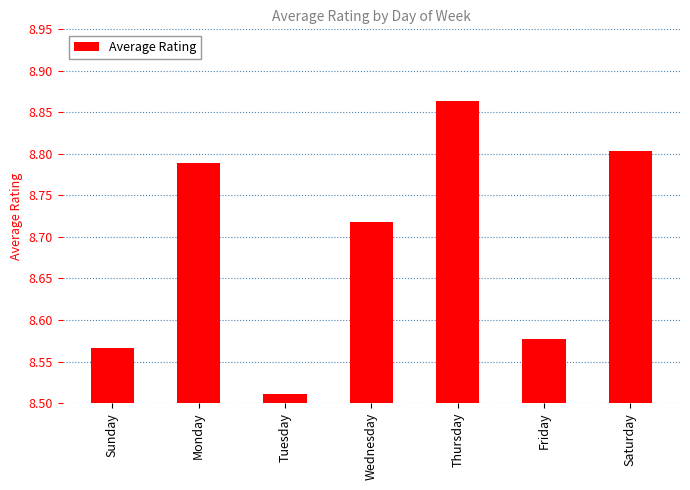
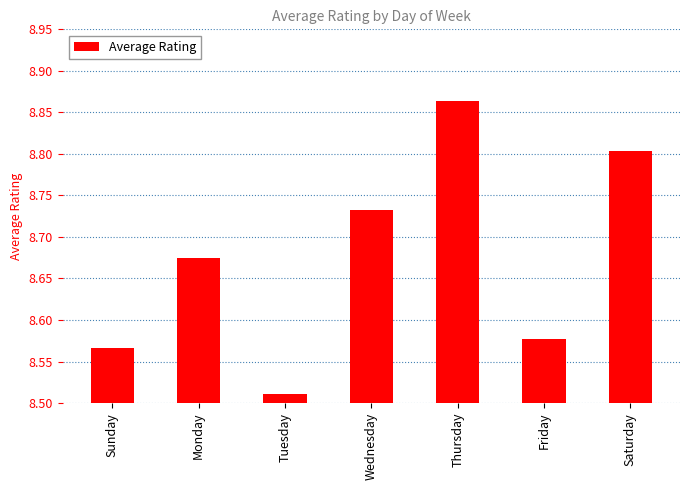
  {
    "Sunday": 8.57,
-   "Monday": 8.79,
+   "Monday": 8.67,
    "Tuesday": 8.51,
-   "Wednesday": 8.72,
+   "Wednesday": 8.73,
    "Thursday": 8.86,
    "Friday": 8.58,
    "Saturday": 8.80
  }
